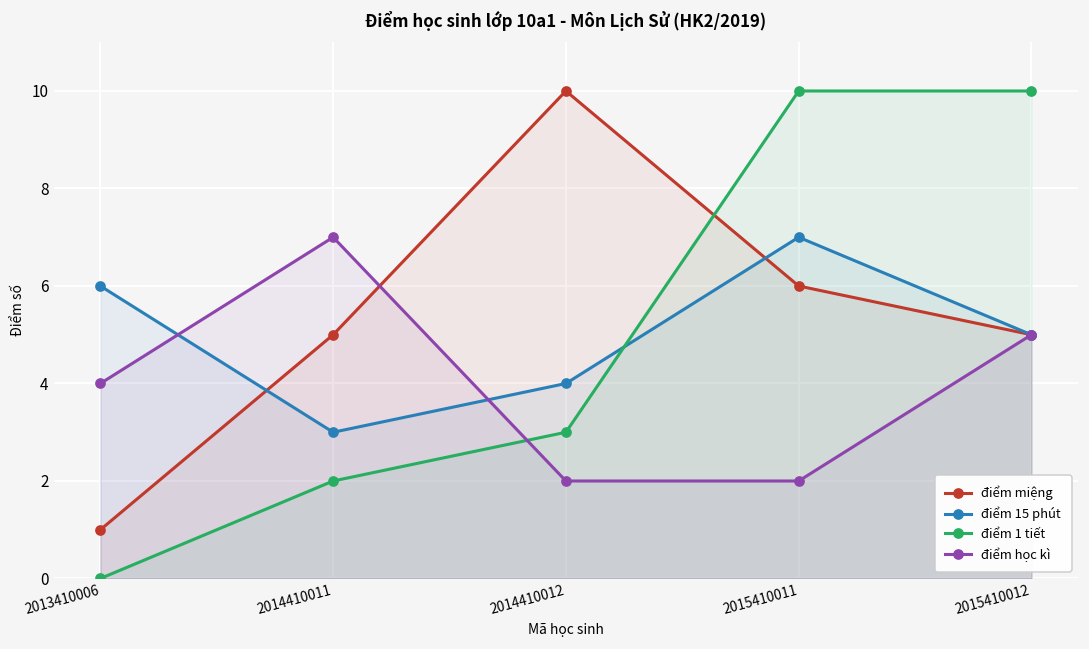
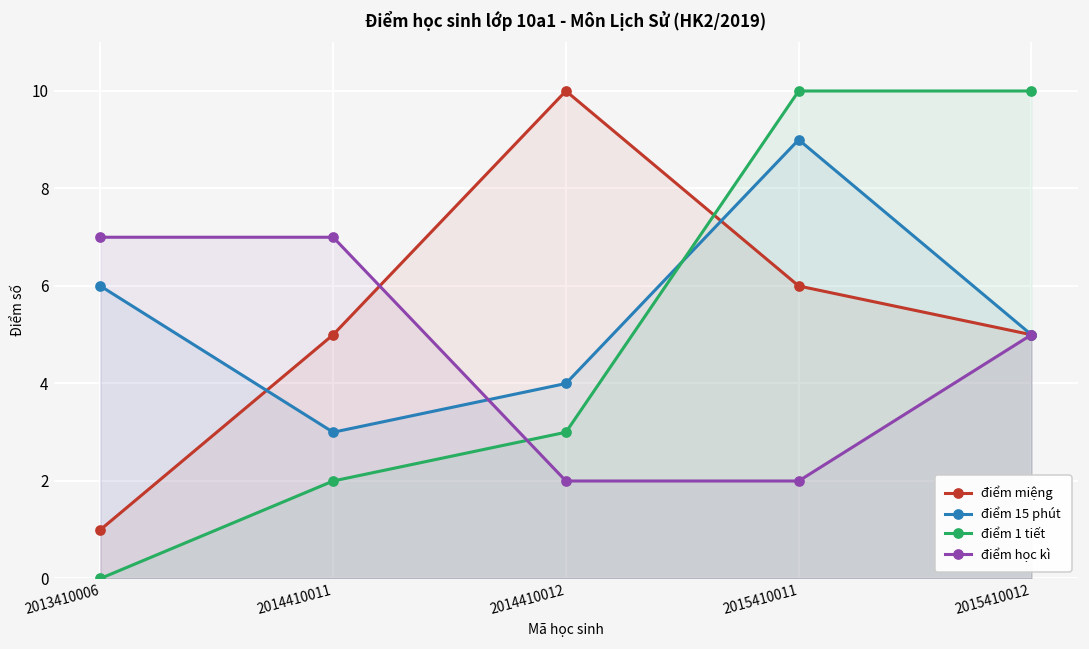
  {
    "điểm miệng": {
      "2013410006": 1,
      "2014410011": 5,
      "2014410012": 10,
      "2015410011": 6
    },
    "điểm 15 phút": {
      "2013410006": 6,
      "2014410011": 3,
      "2014410012": 4,
-     "2015410011": 7
+     "2015410011": 9
    },
    "điểm 1 tiết": {
      "2013410006": 0,
      "2014410011": 2,
      "2014410012": 3,
      "2015410011": 10,
      "2015410012": 10
    },
    "điểm học kì": {
-     "2013410006": 4,
+     "2013410006": 7,
      "2014410011": 7,
      "2014410012": 2,
      "2015410011": 2
    }
  }
